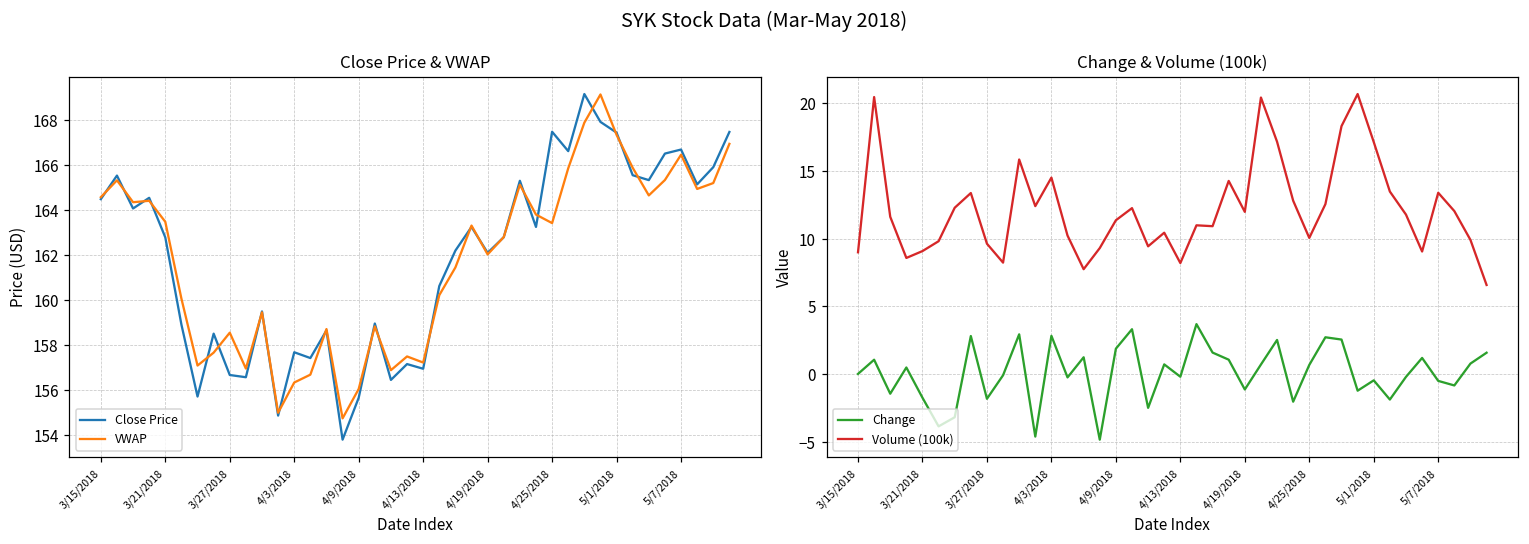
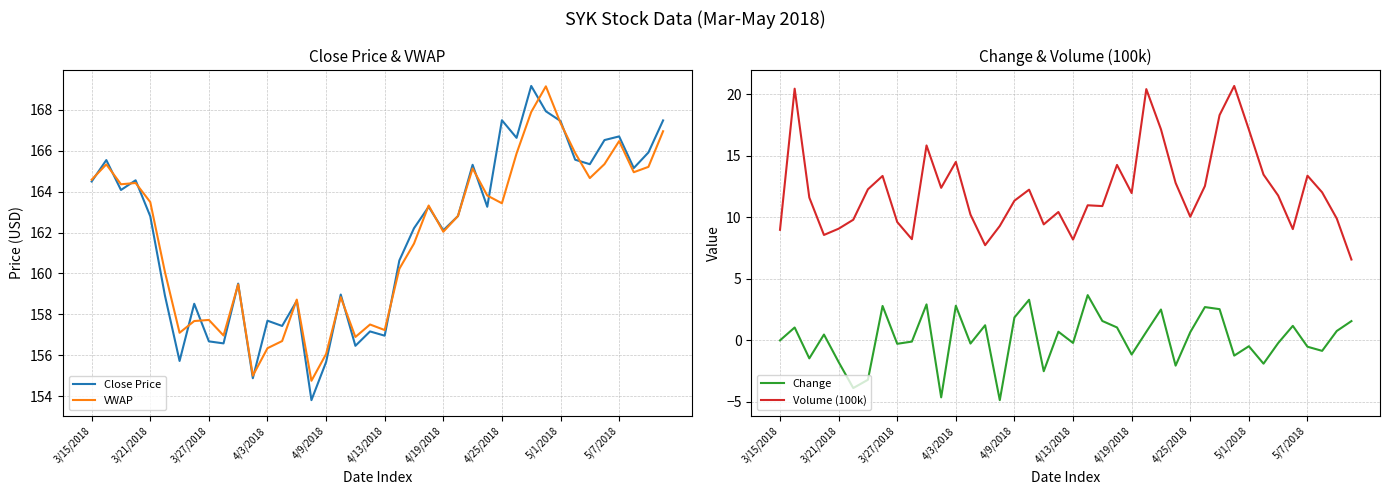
  {
    "Close Price & VWAP": {
      "Close Price": {
        "3/21/2018": 162.8,
        "3/27/2018": 156.7,
        "4/3/2018": 157.7,
        "4/9/2018": 155.7,
        "4/13/2018": 157.0,
        "4/25/2018": 167.5,
        "5/7/2018": 166.7
      },
      "VWAP": {
        "3/21/2018": 163.5,
-       "3/27/2018": 158.6,
+       "3/27/2018": 157.7,
        "4/3/2018": 156.3,
        "4/9/2018": 156.1,
        "4/13/2018": 157.2,
        "4/25/2018": 163.4,
        "5/7/2018": 166.5
      }
    },
    "Change & Volume (100k)": {
      "Change": {
        "3/15/2018": 0.0,
        "3/21/2018": -1.8,
-       "3/27/2018": -1.8,
+       "3/27/2018": -0.3,
        "4/3/2018": 2.8,
        "4/9/2018": 1.9,
        "4/13/2018": -0.2,
        "4/19/2018": -1.1,
        "4/25/2018": 0.7,
        "5/1/2018": -0.5,
        "5/7/2018": -0.5
      },
      "Volume (100k)": {
        "3/15/2018": 9.0,
        "3/21/2018": 9.1,
        "3/27/2018": 9.6,
        "4/3/2018": 14.5,
        "4/9/2018": 11.3,
        "4/13/2018": 8.2,
        "4/19/2018": 12.0,
        "4/25/2018": 10.0,
        "5/1/2018": 17.1,
        "5/7/2018": 13.4
      }
    }
  }
